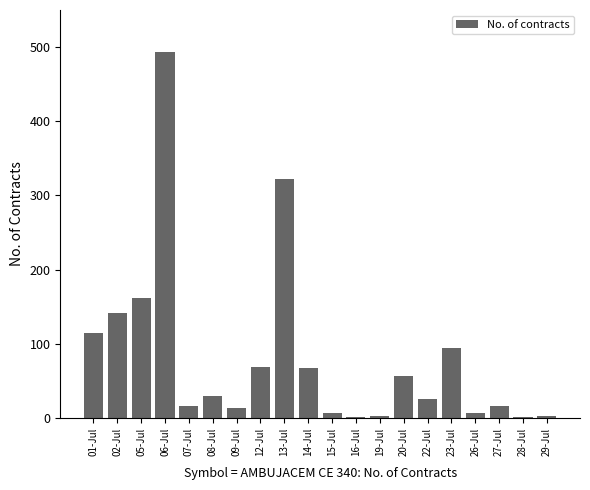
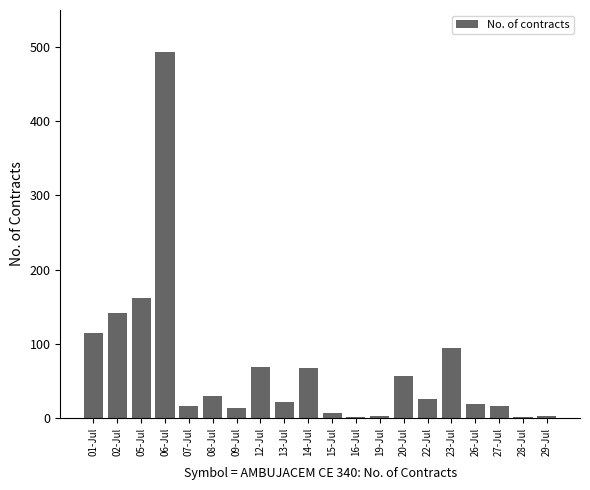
  {
    "01-Jul": 110,
    "02-Jul": 140,
    "05-Jul": 160,
    "06-Jul": 490,
    "07-Jul": 20,
    "08-Jul": 30,
    "09-Jul": 10,
    "12-Jul": 70,
-   "13-Jul": 320,
+   "13-Jul": 20,
    "14-Jul": 70,
    "15-Jul": 10,
    "20-Jul": 60,
    "22-Jul": 30,
    "23-Jul": 90,
-   "26-Jul": 10,
+   "26-Jul": 20,
    "27-Jul": 20
  }
